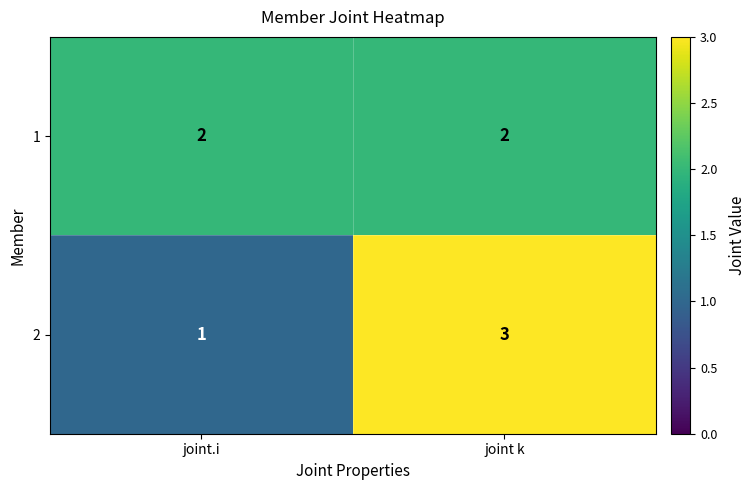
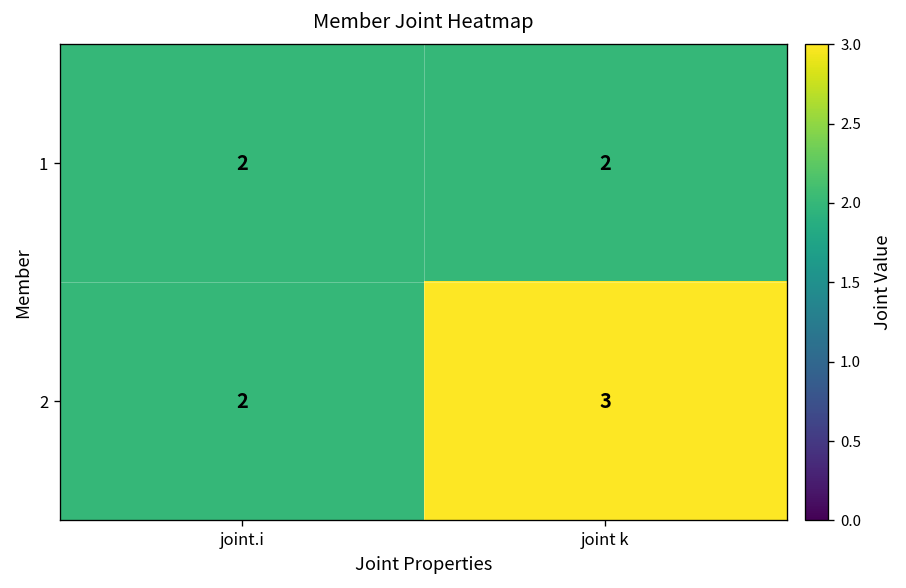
  {
    "1": {
      "joint.i": 2,
      "joint k": 2
    },
    "2": {
-     "joint.i": 1,
+     "joint.i": 2,
      "joint k": 3
    }
  }
